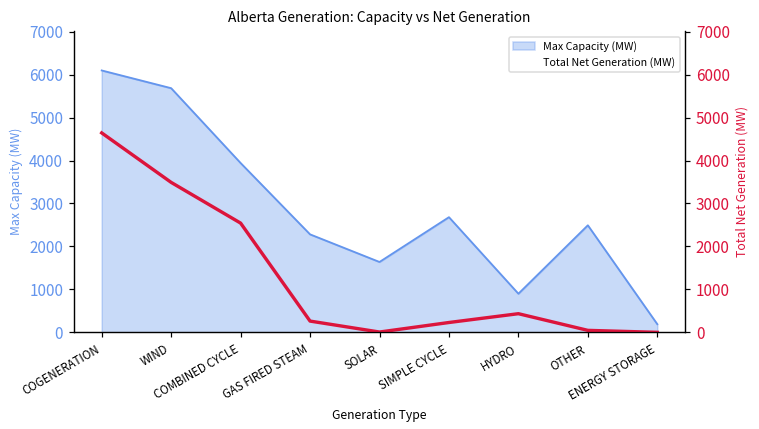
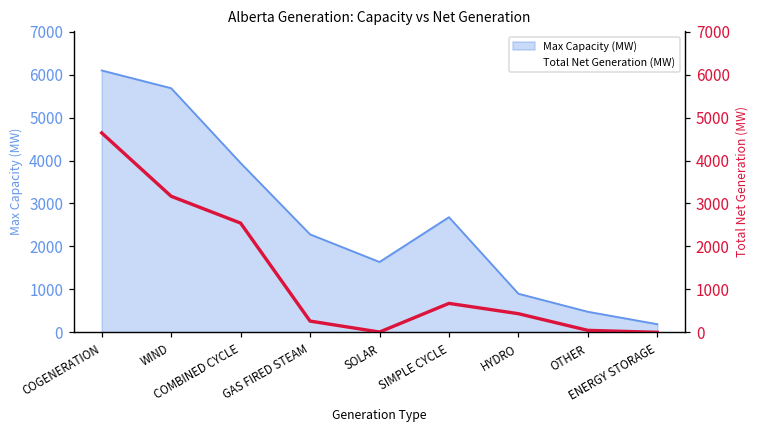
  {
    "Max Capacity (MW)": {
      "COGENERATION": 6100,
      "WIND": 5700,
      "COMBINED CYCLE": 3900,
      "GAS FIRED STEAM": 2300,
      "SOLAR": 1600,
      "SIMPLE CYCLE": 2700,
      "HYDRO": 900,
-     "OTHER": 2500,
+     "OTHER": 500,
      "ENERGY STORAGE": 200
    },
    "Total Net Generation (MW)": {
      "COGENERATION": 4600,
-     "WIND": 3500,
+     "WIND": 3200,
      "COMBINED CYCLE": 2500,
      "GAS FIRED STEAM": 300,
      "SOLAR": 0,
-     "SIMPLE CYCLE": 200,
+     "SIMPLE CYCLE": 700,
      "HYDRO": 400,
      "OTHER": 0,
      "ENERGY STORAGE": 0
    }
  }
